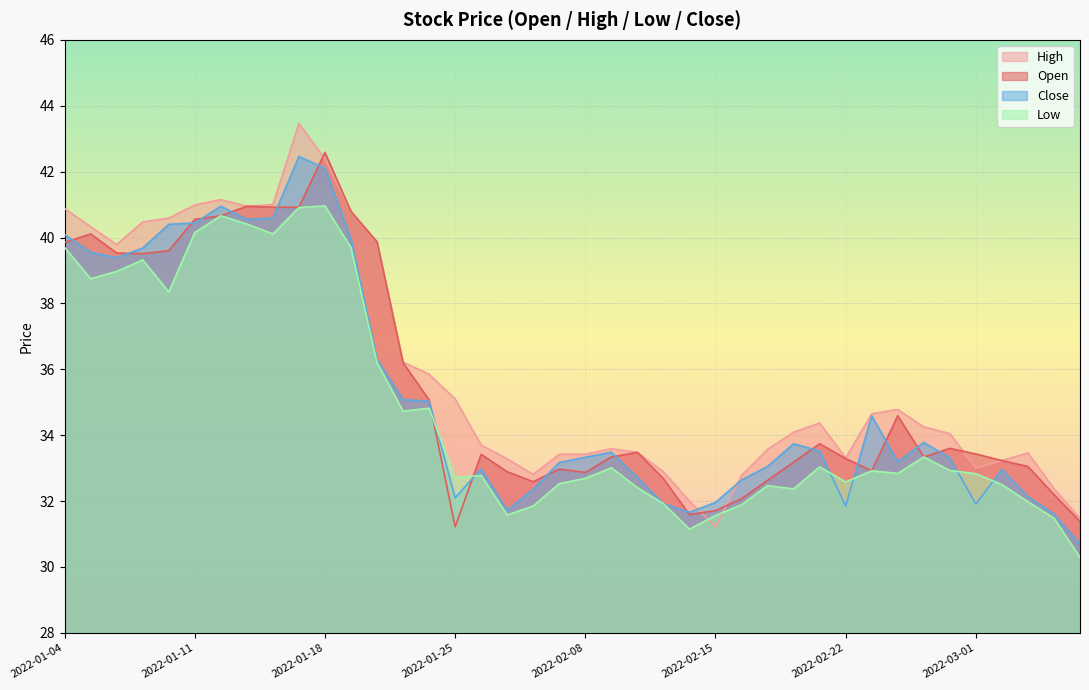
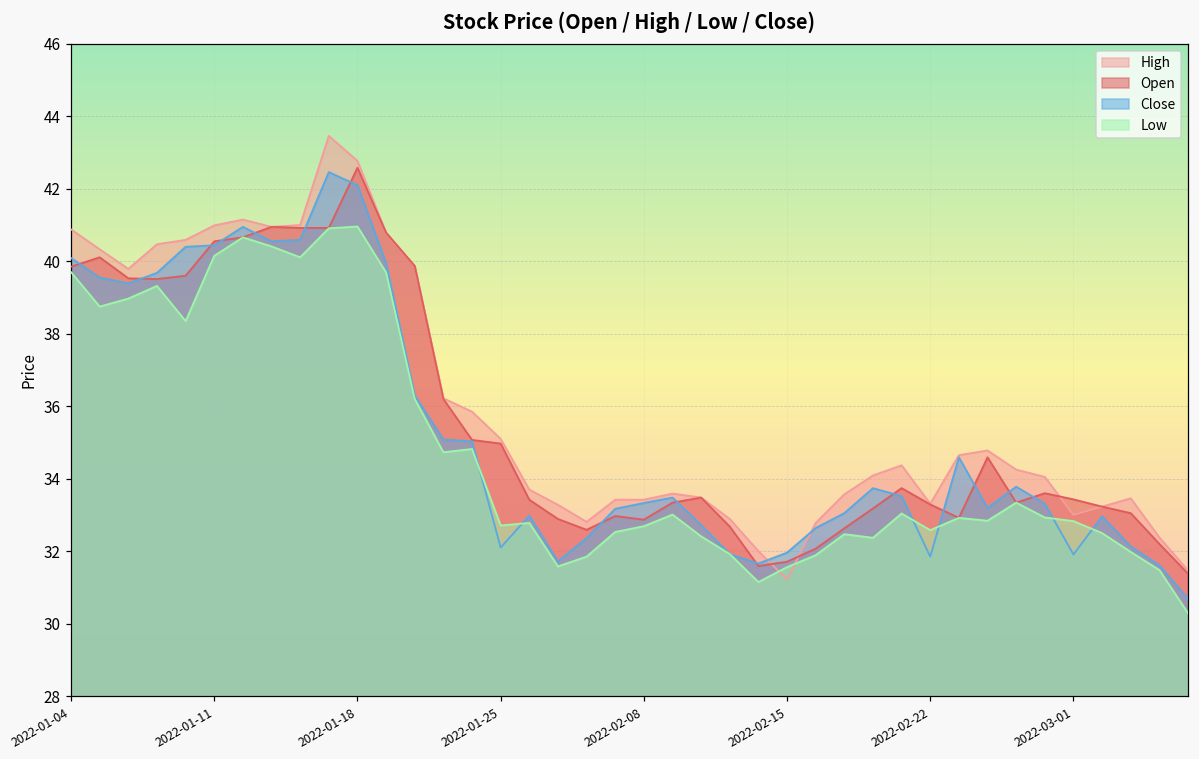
  {
    "High": {
      "2022-01-04": 40.9,
      "2022-01-11": 41.0,
-     "2022-01-18": 42.4,
+     "2022-01-18": 42.8,
      "2022-01-25": 35.1,
      "2022-02-08": 33.4,
      "2022-02-15": 31.2,
      "2022-03-01": 33.0
    },
    "Open": {
      "2022-01-04": 39.9,
      "2022-01-11": 40.6,
      "2022-01-18": 42.6,
-     "2022-01-25": 31.2,
+     "2022-01-25": 35.0,
      "2022-02-08": 32.9,
      "2022-02-15": 31.7,
      "2022-03-01": 33.4
    },
    "Close": {
      "2022-01-04": 40.1,
      "2022-01-11": 40.4,
      "2022-01-18": 42.1,
      "2022-01-25": 32.1,
      "2022-02-08": 33.3,
      "2022-02-15": 32.0,
      "2022-02-22": 31.9,
      "2022-03-01": 31.9
    },
    "Low": {
      "2022-01-04": 39.7,
      "2022-01-11": 40.2,
      "2022-01-18": 41.0,
      "2022-01-25": 32.7,
      "2022-02-08": 32.7,
      "2022-02-15": 31.6,
      "2022-02-22": 32.6,
      "2022-03-01": 32.8
    }
  }
